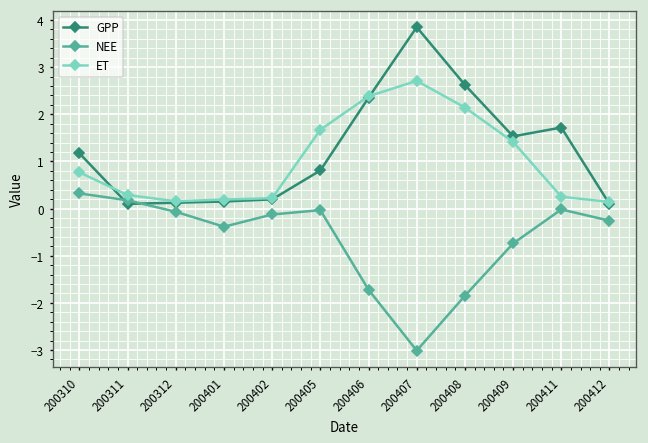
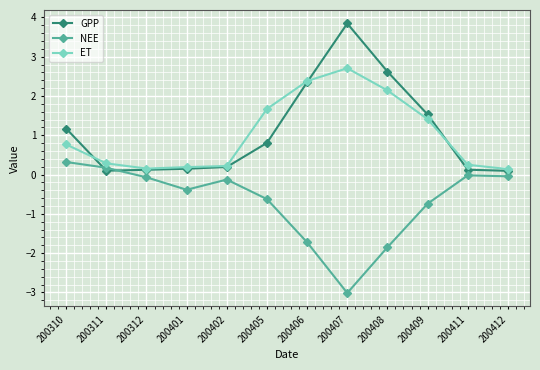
  {
    "GPP": {
      "200310": 1.2,
      "200311": 0.1,
      "200405": 0.8,
      "200407": 3.8,
      "200408": 2.6,
      "200409": 1.5,
-     "200411": 1.7
+     "200411": 0.1
    },
    "NEE": {
      "200310": 0.3,
      "200311": 0.2,
      "200312": -0.1,
      "200401": -0.4,
      "200402": -0.1,
-     "200405": 0.0,
+     "200405": -0.6,
      "200406": -1.7,
      "200407": -3.0,
      "200408": -1.8,
      "200409": -0.7,
      "200411": 0.0,
-     "200412": -0.3
+     "200412": 0.0
    },
    "ET": {
      "200310": 0.8,
      "200311": 0.3,
      "200405": 1.7,
      "200407": 2.7,
      "200408": 2.1,
      "200409": 1.4,
      "200411": 0.3
    }
  }
